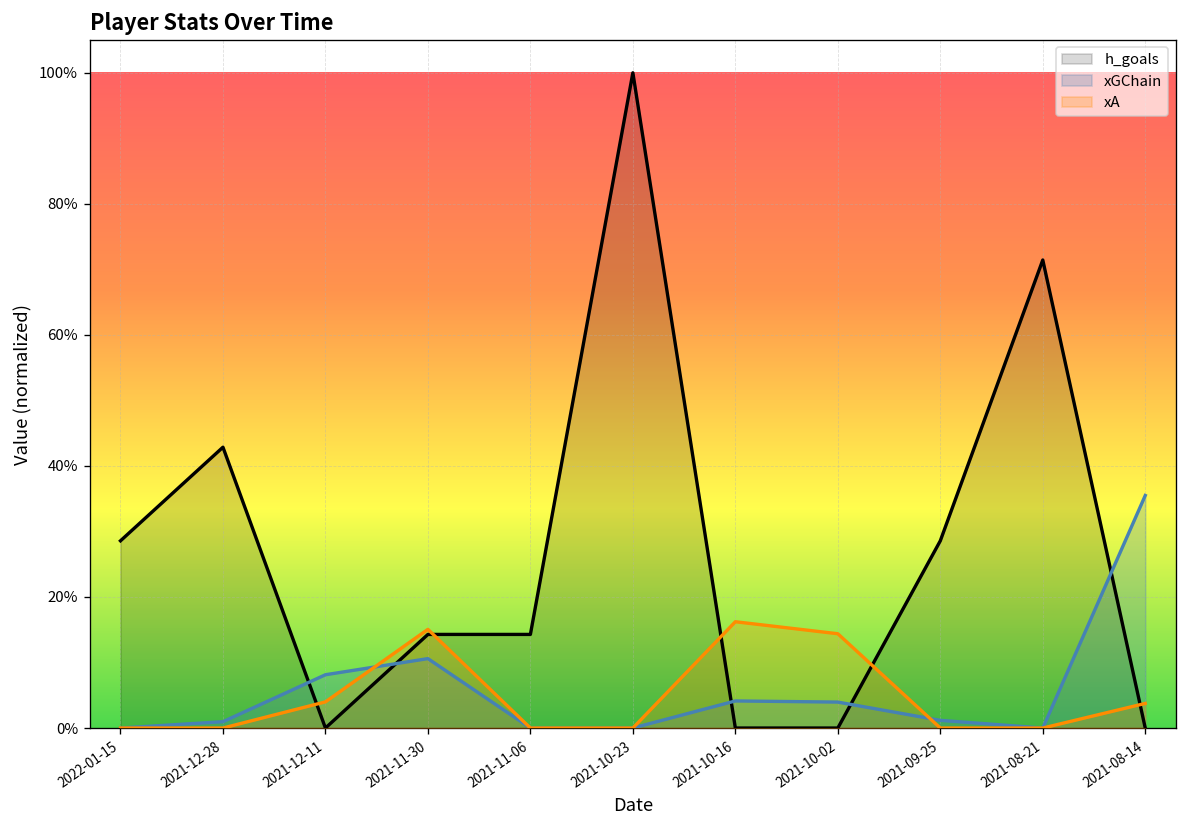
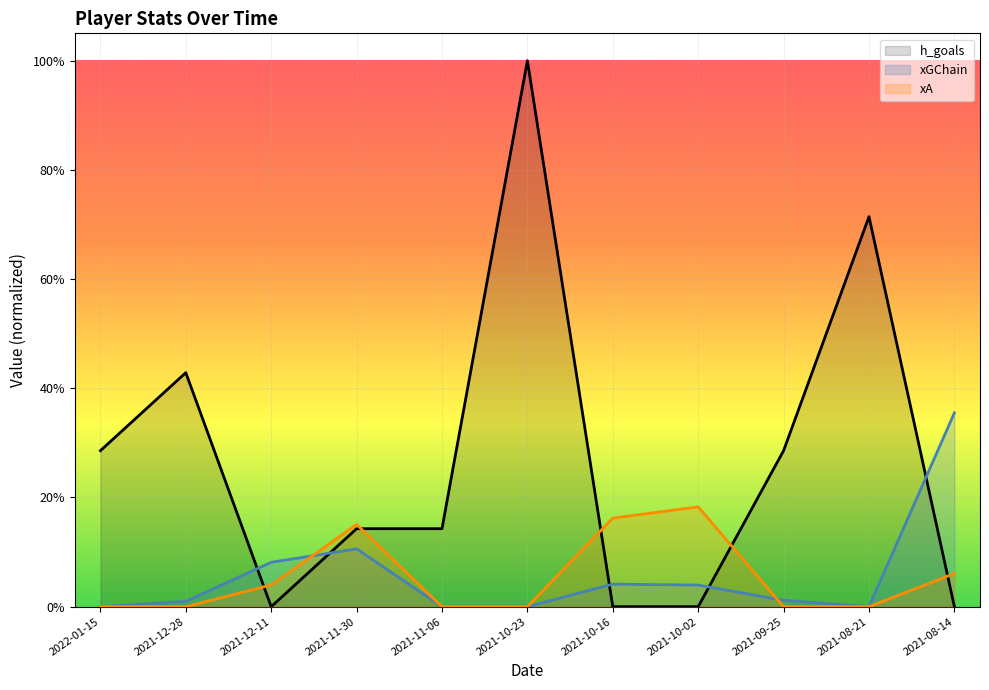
  {
    "xA": {
      "2021-12-28": "0%",
      "2021-12-11": "4%",
      "2021-11-30": "15%",
      "2021-10-16": "16%",
-     "2021-10-02": "14%",
+     "2021-10-02": "18%",
      "2021-09-25": "0%",
-     "2021-08-14": "4%"
+     "2021-08-14": "6%"
    }
  }
